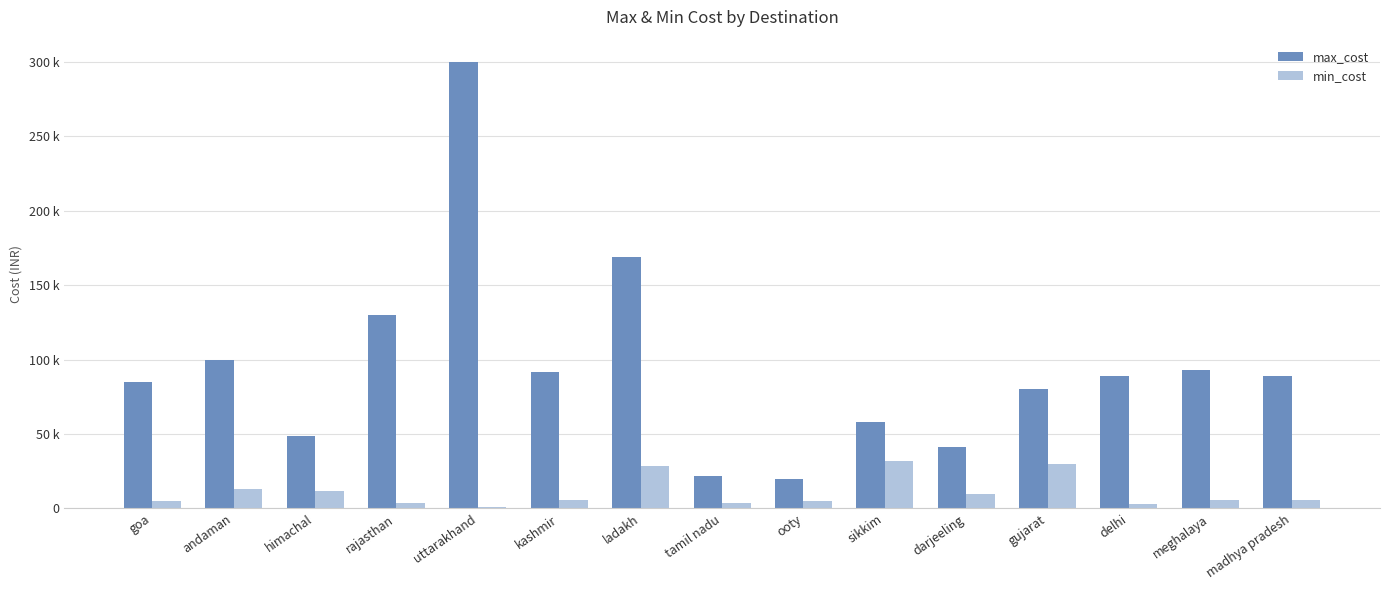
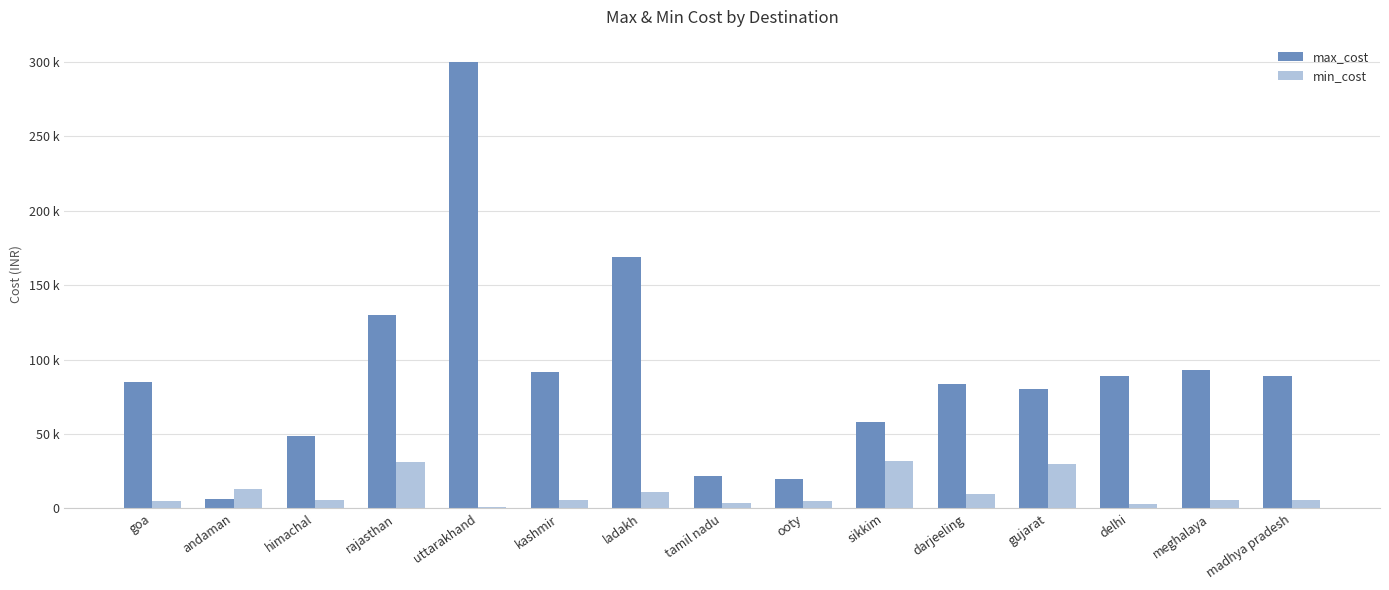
  {
    "max_cost": {
      "goa": 85000,
-     "andaman": 100000,
+     "andaman": 7000,
      "himachal": 49000,
      "rajasthan": 130000,
      "uttarakhand": 300000,
      "kashmir": 92000,
      "ladakh": 169000,
      "tamil nadu": 22000,
      "ooty": 20000,
      "sikkim": 58000,
-     "darjeeling": 41000,
+     "darjeeling": 84000,
      "gujarat": 80000,
      "delhi": 89000,
      "meghalaya": 93000,
      "madhya pradesh": 89000
    },
    "min_cost": {
      "goa": 5000,
      "andaman": 13000,
-     "himachal": 12000,
-     "rajasthan": 4000,
+     "himachal": 6000,
+     "rajasthan": 31000,
      "kashmir": 6000,
-     "ladakh": 29000,
+     "ladakh": 11000,
      "tamil nadu": 4000,
      "ooty": 5000,
      "sikkim": 32000,
      "darjeeling": 10000,
      "gujarat": 30000,
      "delhi": 3000,
      "meghalaya": 6000,
      "madhya pradesh": 6000
    }
  }
